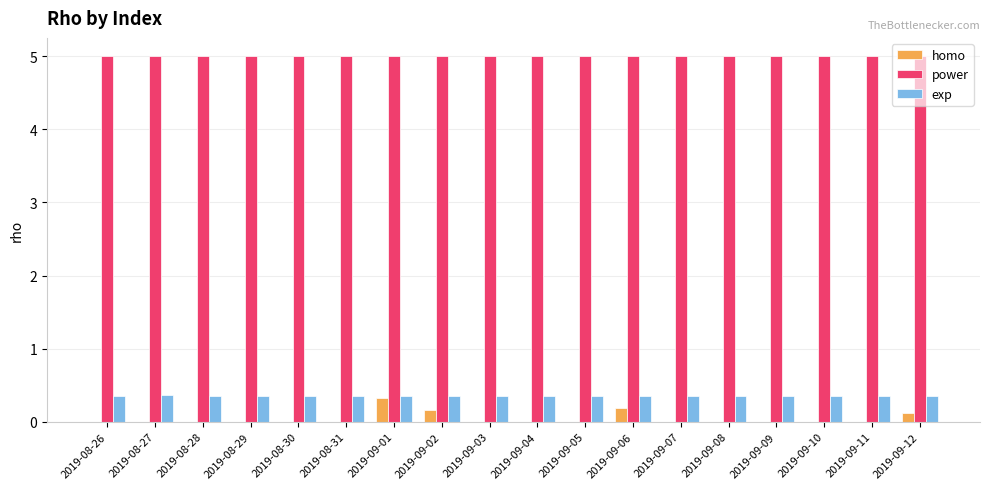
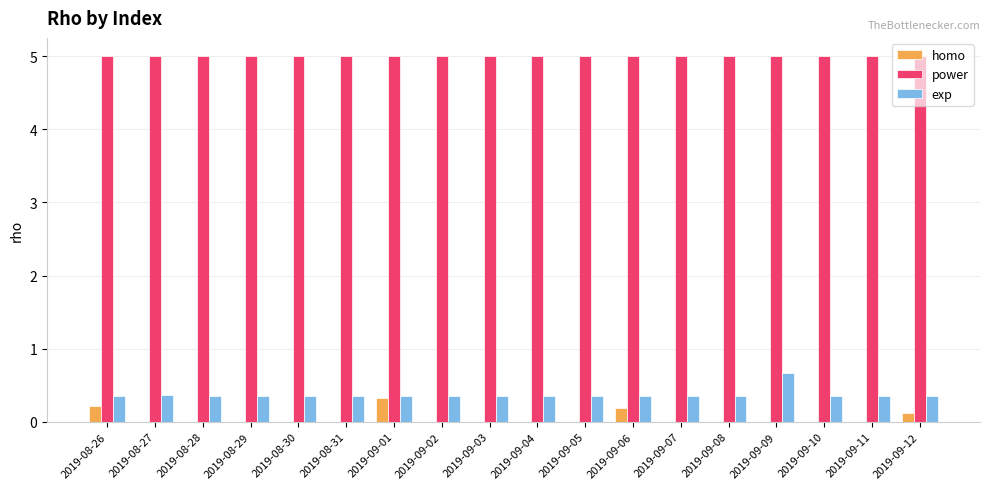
  {
    "homo": {
-     "2019-08-26": 0.0,
+     "2019-08-26": 0.2,
      "2019-09-01": 0.3,
-     "2019-09-02": 0.2,
+     "2019-09-02": 0.0,
      "2019-09-06": 0.2,
      "2019-09-12": 0.1
    },
    "power": {
      "2019-08-26": 5.0,
      "2019-08-27": 5.0,
      "2019-08-28": 5.0,
      "2019-08-29": 5.0,
      "2019-08-30": 5.0,
      "2019-08-31": 5.0,
      "2019-09-01": 5.0,
      "2019-09-02": 5.0,
      "2019-09-03": 5.0,
      "2019-09-04": 5.0,
      "2019-09-05": 5.0,
      "2019-09-06": 5.0,
      "2019-09-07": 5.0,
      "2019-09-08": 5.0,
      "2019-09-09": 5.0,
      "2019-09-10": 5.0,
      "2019-09-11": 5.0
    },
    "exp": {
      "2019-08-26": 0.4,
      "2019-08-27": 0.4,
      "2019-08-28": 0.3,
      "2019-08-29": 0.4,
      "2019-08-30": 0.4,
      "2019-08-31": 0.4,
      "2019-09-01": 0.4,
      "2019-09-02": 0.4,
      "2019-09-03": 0.4,
      "2019-09-04": 0.4,
      "2019-09-05": 0.4,
      "2019-09-06": 0.4,
      "2019-09-07": 0.4,
      "2019-09-08": 0.4,
-     "2019-09-09": 0.4,
+     "2019-09-09": 0.7,
      "2019-09-10": 0.4,
      "2019-09-11": 0.4,
      "2019-09-12": 0.4
    }
  }
